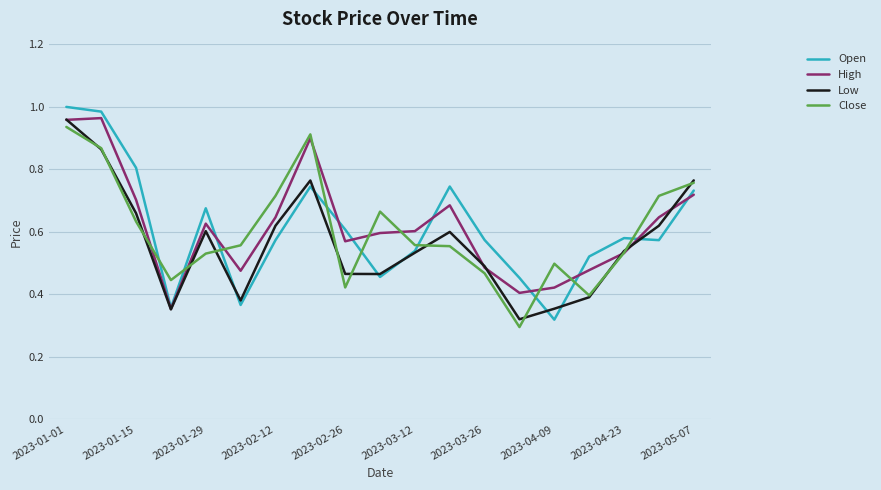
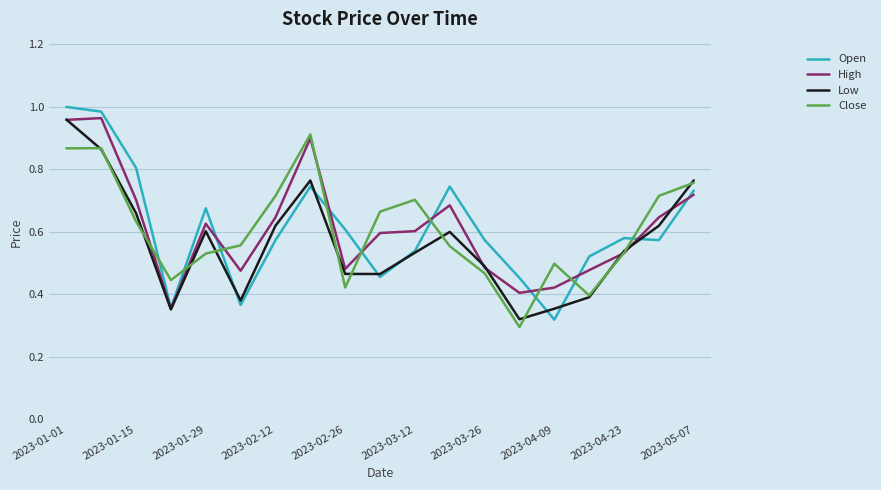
  {
    "Open": {
      "2023-01-01": 1.00,
      "2023-01-15": 0.81,
      "2023-01-29": 0.68,
      "2023-02-12": 0.57,
      "2023-02-26": 0.61,
      "2023-03-26": 0.57,
      "2023-04-09": 0.32,
      "2023-04-23": 0.58,
      "2023-05-07": 0.73
    },
    "High": {
      "2023-01-15": 0.70,
      "2023-01-29": 0.63,
      "2023-02-12": 0.65,
-     "2023-02-26": 0.57,
+     "2023-02-26": 0.48,
      "2023-03-12": 0.60,
      "2023-04-09": 0.42,
      "2023-05-07": 0.72
    },
    "Low": {
      "2023-01-15": 0.66,
      "2023-01-29": 0.60,
      "2023-02-12": 0.62,
      "2023-02-26": 0.47,
      "2023-04-09": 0.35
    },
    "Close": {
-     "2023-01-01": 0.94,
+     "2023-01-01": 0.87,
      "2023-01-15": 0.63,
      "2023-01-29": 0.53,
      "2023-02-12": 0.72,
      "2023-02-26": 0.42,
-     "2023-03-12": 0.56,
+     "2023-03-12": 0.70,
      "2023-03-26": 0.47,
      "2023-04-09": 0.50
    }
  }
